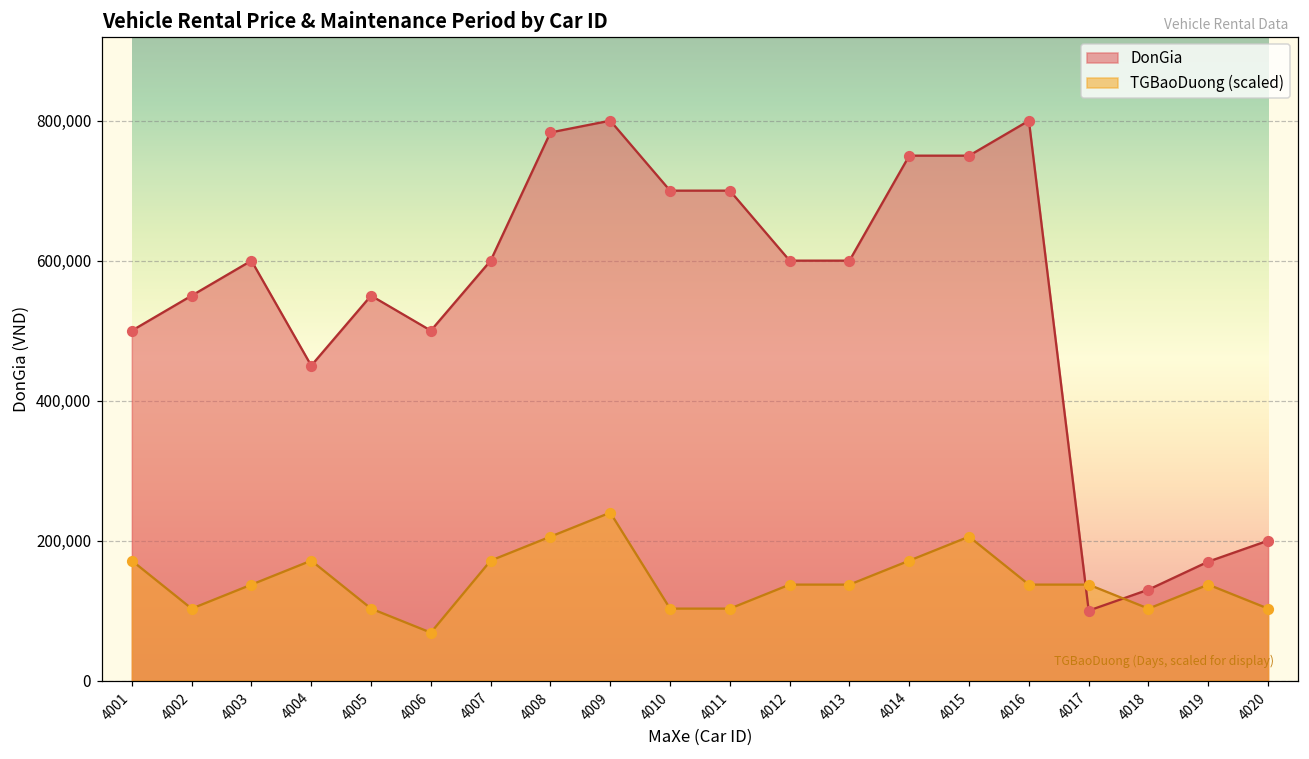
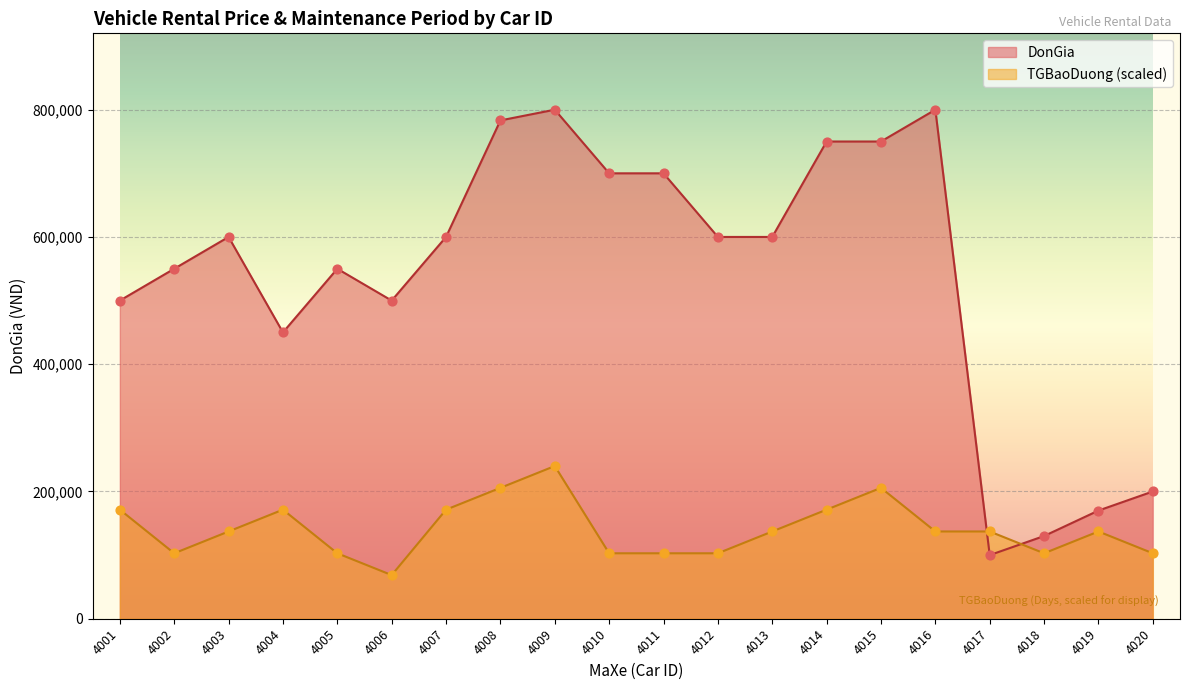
  {
    "DonGia": {
      "4001": "500,000",
      "4002": "550,000",
      "4003": "600,000",
      "4004": "450,000",
      "4005": "550,000",
      "4006": "500,000",
      "4007": "600,000",
      "4008": "780,000",
      "4009": "800,000",
      "4010": "700,000",
      "4011": "700,000",
      "4012": "600,000",
      "4013": "600,000",
      "4014": "750,000",
      "4015": "750,000",
      "4016": "800,000",
      "4017": "100,000",
      "4018": "130,000",
      "4019": "170,000",
      "4020": "200,000"
    },
    "TGBaoDuong (scaled)": {
      "4001": "170,000",
      "4002": "100,000",
      "4003": "140,000",
      "4004": "170,000",
      "4005": "100,000",
      "4006": "70,000",
      "4007": "170,000",
      "4008": "210,000",
      "4009": "240,000",
      "4010": "100,000",
      "4011": "100,000",
-     "4012": "140,000",
+     "4012": "100,000",
      "4013": "140,000",
      "4014": "170,000",
      "4015": "210,000",
      "4016": "140,000",
      "4017": "140,000",
      "4018": "100,000",
      "4019": "140,000",
      "4020": "100,000"
    }
  }
